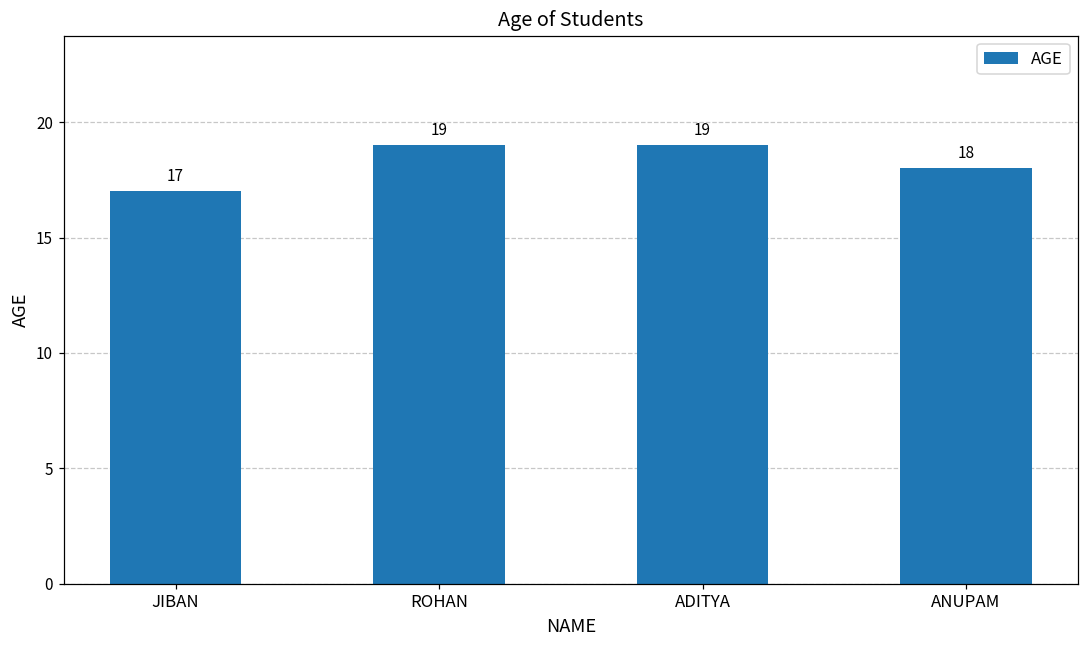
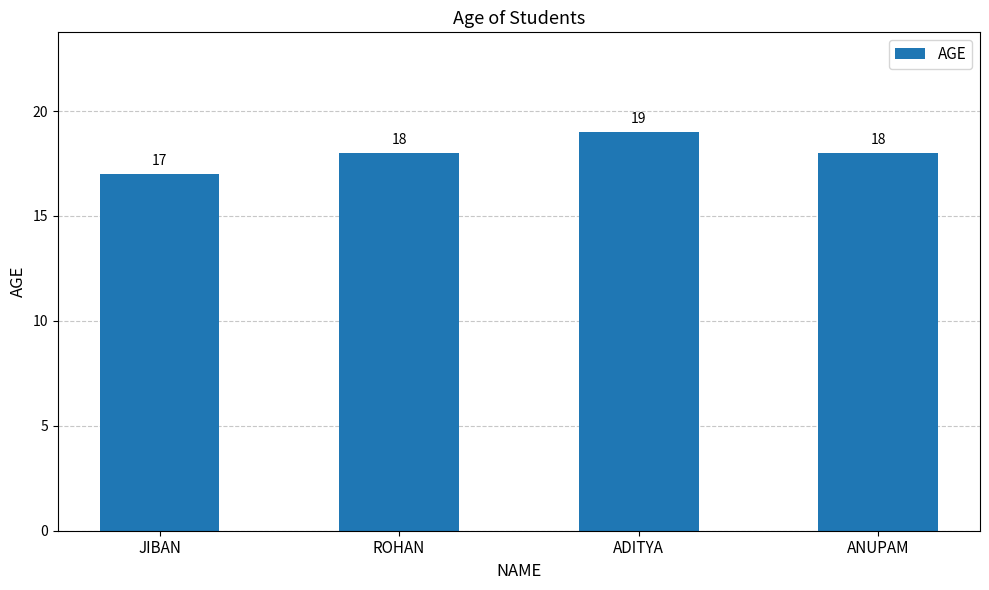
  {
    "JIBAN": 17,
-   "ROHAN": 19,
+   "ROHAN": 18,
    "ADITYA": 19,
    "ANUPAM": 18
  }
